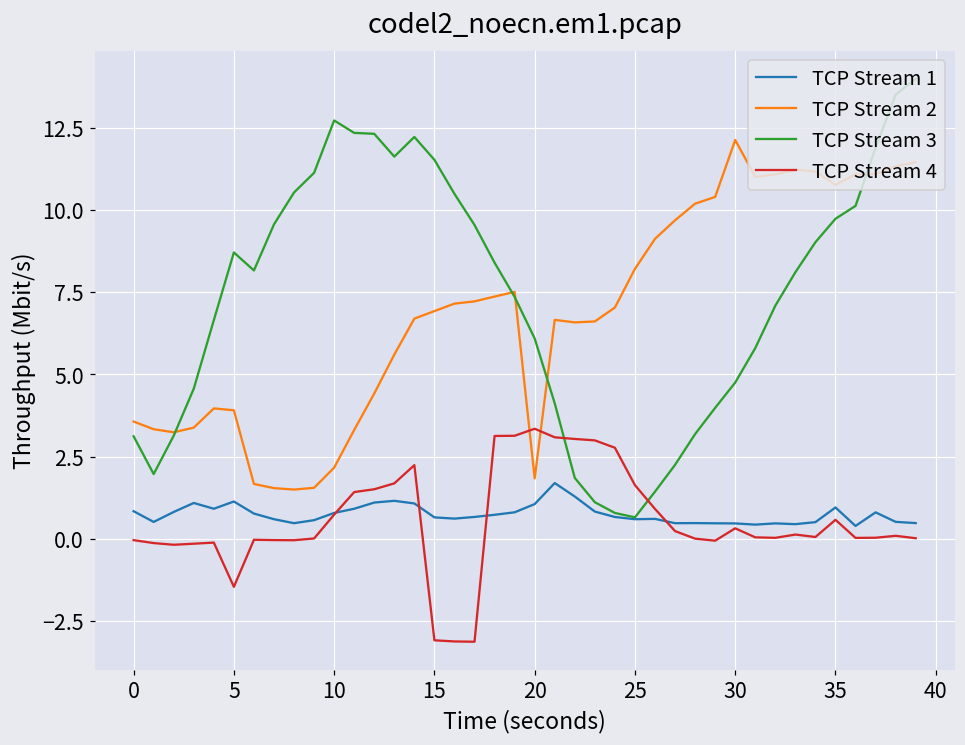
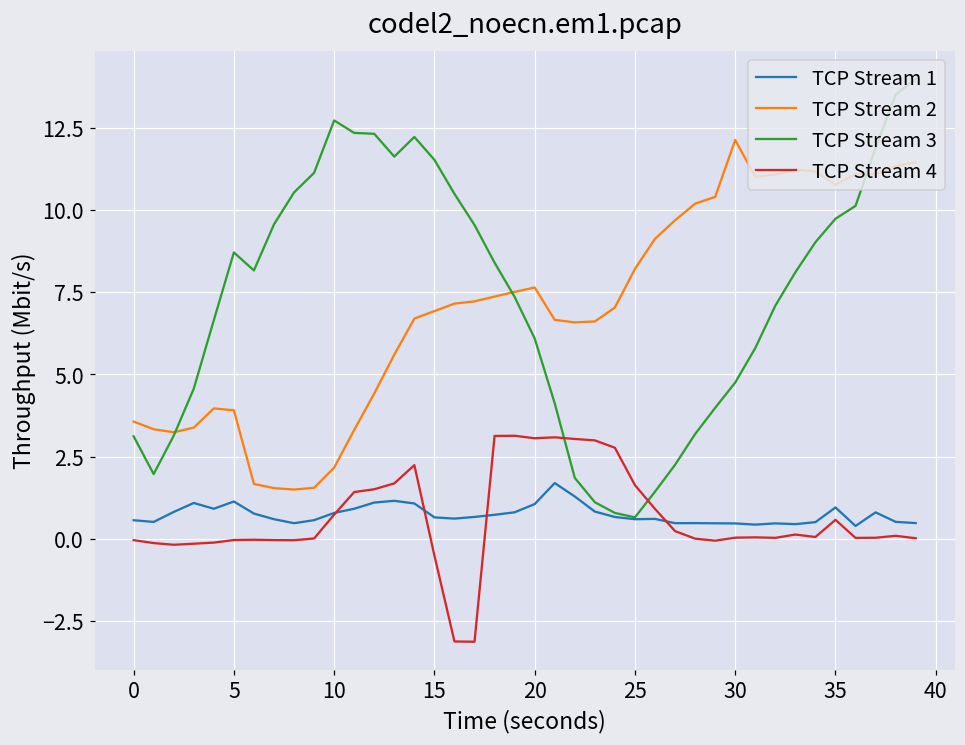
  {
    "TCP Stream 1": {
-     "0": 0.8,
+     "0": 0.6,
      "5": 1.1,
      "15": 0.6,
      "20": 1.1,
      "30": 0.5,
      "35": 1.0
    },
    "TCP Stream 2": {
      "0": 3.6,
      "5": 3.9,
      "10": 2.2,
      "15": 6.9,
-     "20": 1.8,
+     "20": 7.6,
      "25": 8.2,
      "30": 12.1
    },
    "TCP Stream 3": {
      "0": 3.1,
      "5": 8.7,
      "10": 12.7,
      "15": 11.5,
      "20": 6.1,
      "30": 4.7,
      "35": 9.7
    },
    "TCP Stream 4": {
      "0": 0.0,
-     "5": -1.5,
-     "15": -3.1,
-     "20": 3.3,
+     "5": 0.0,
+     "15": -0.5,
+     "20": 3.1,
      "25": 1.6,
-     "30": 0.3,
+     "30": 0.0,
      "35": 0.6
    }
  }
